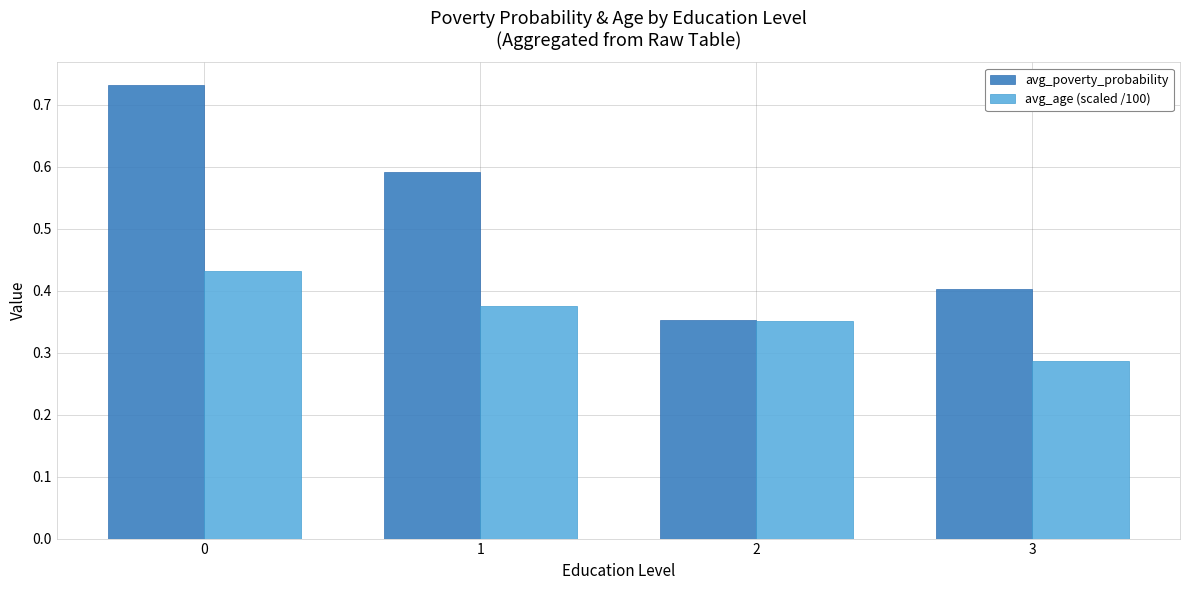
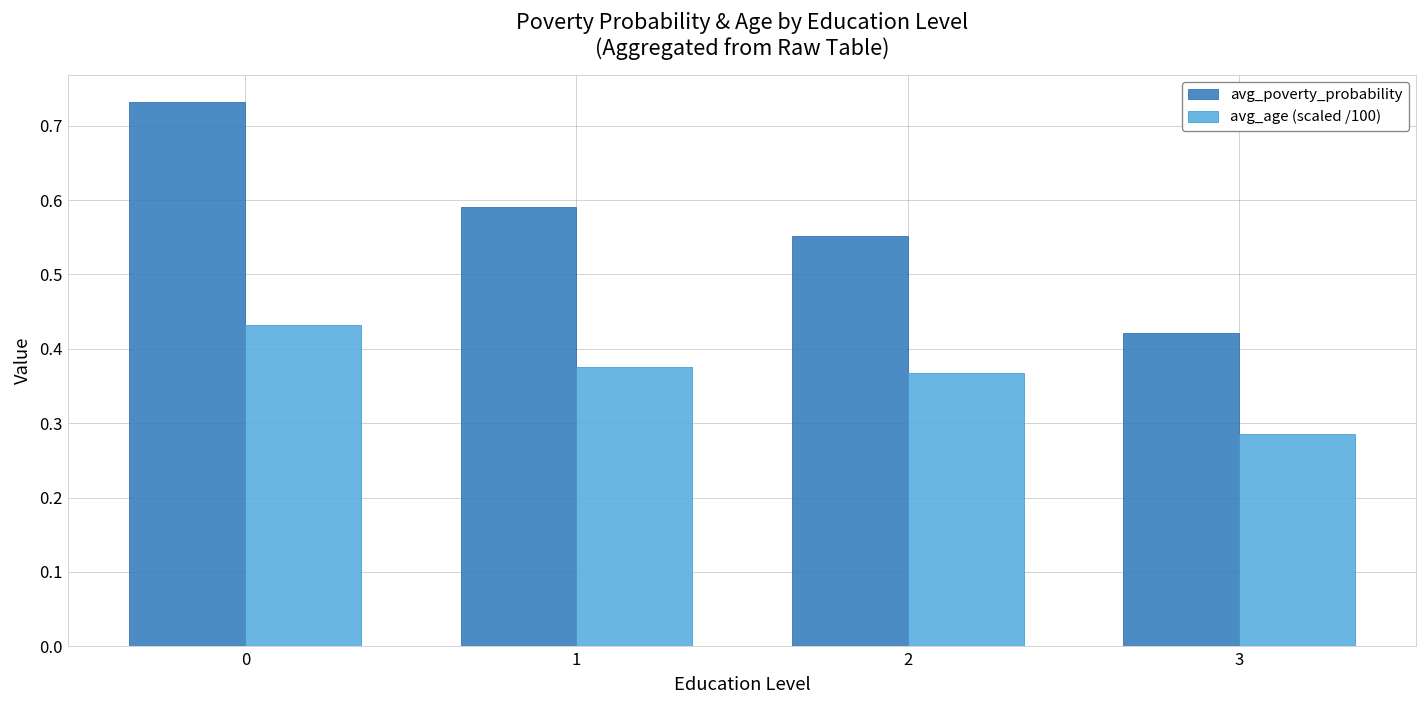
  {
    "avg_poverty_probability": {
      "0": 0.73,
      "1": 0.59,
-     "2": 0.35,
-     "3": 0.40
+     "2": 0.55,
+     "3": 0.42
    },
    "avg_age (scaled /100)": {
      "0": 0.43,
      "1": 0.38,
-     "2": 0.35,
+     "2": 0.37,
      "3": 0.29
    }
  }
